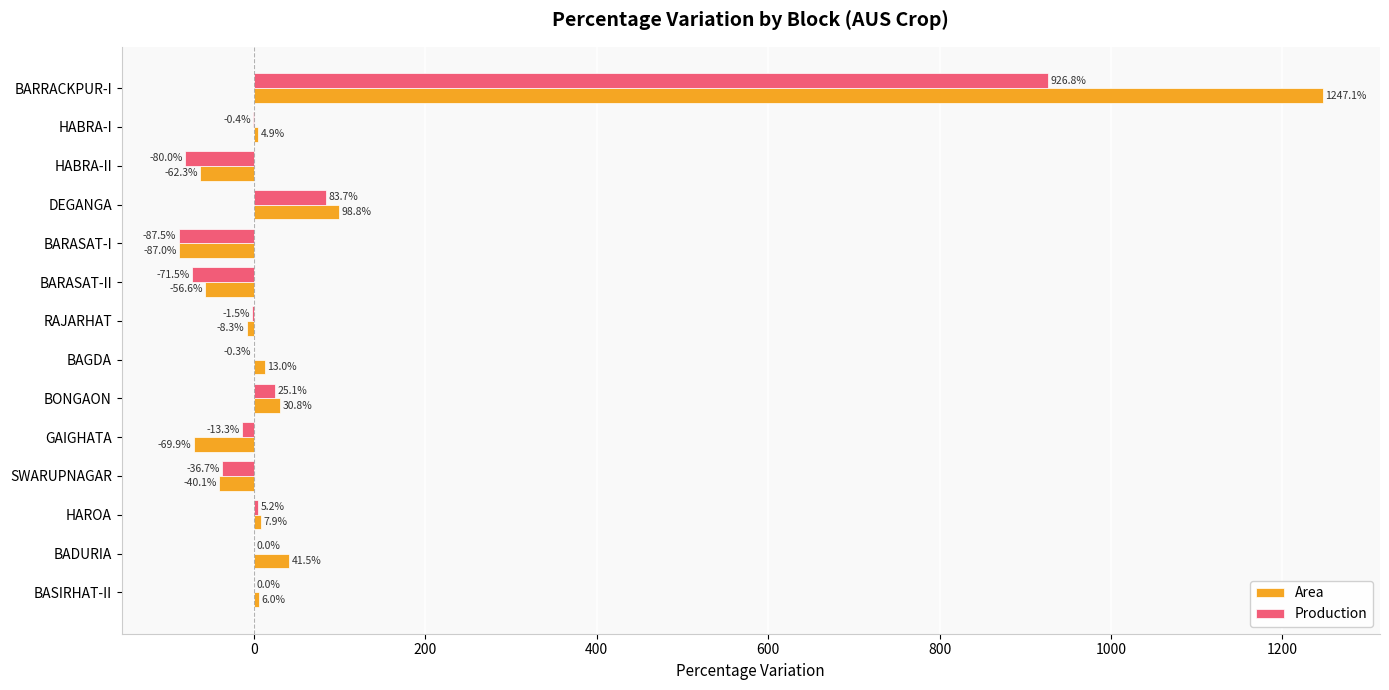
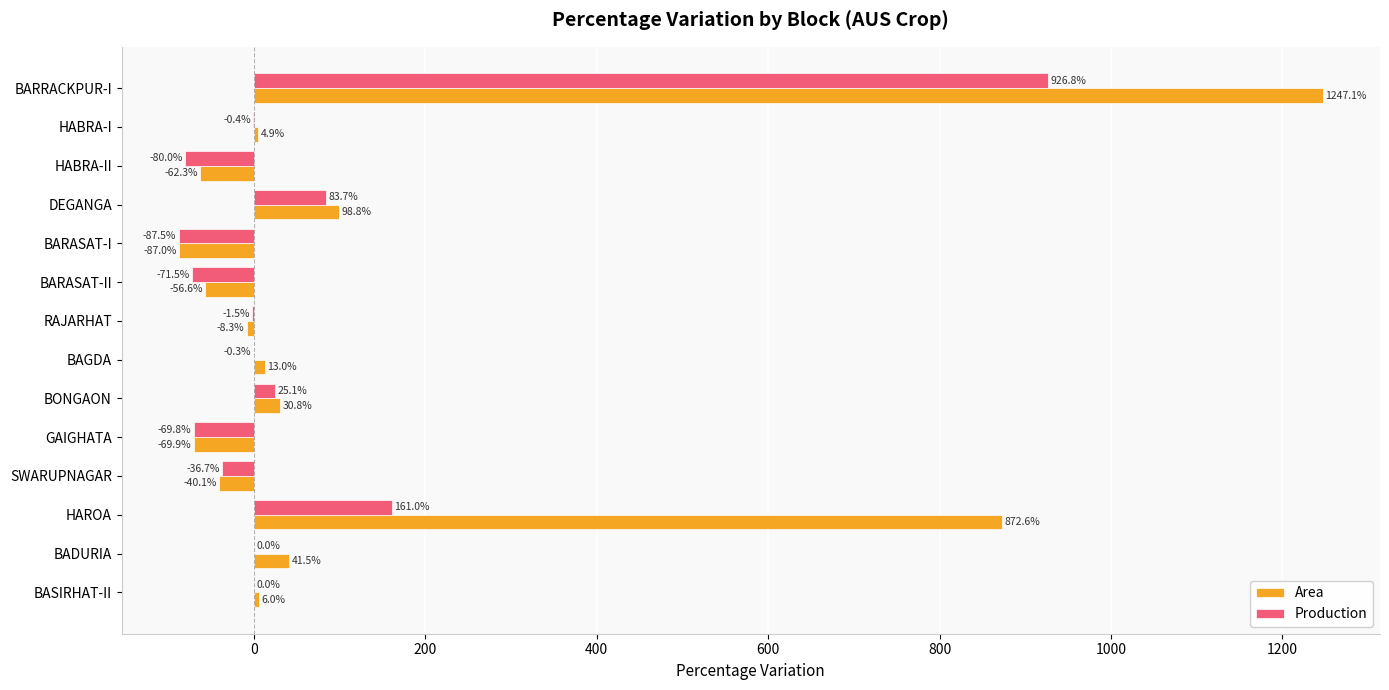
  {
    "Area": {
      "BARRACKPUR-I": "1247.1%",
      "HABRA-I": "4.9%",
      "HABRA-II": "-62.3%",
      "DEGANGA": "98.8%",
      "BARASAT-I": "-87.0%",
      "BARASAT-II": "-56.6%",
      "RAJARHAT": "-8.3%",
      "BAGDA": "13.0%",
      "BONGAON": "30.8%",
      "GAIGHATA": "-69.9%",
      "SWARUPNAGAR": "-40.1%",
-     "HAROA": "7.9%",
+     "HAROA": "872.6%",
      "BADURIA": "41.5%",
      "BASIRHAT-II": "6.0%"
    },
    "Production": {
      "BARRACKPUR-I": "926.8%",
      "HABRA-I": "-0.4%",
      "HABRA-II": "-80.0%",
      "DEGANGA": "83.7%",
      "BARASAT-I": "-87.5%",
      "BARASAT-II": "-71.5%",
      "RAJARHAT": "-1.5%",
      "BAGDA": "-0.3%",
      "BONGAON": "25.1%",
-     "GAIGHATA": "-13.3%",
+     "GAIGHATA": "-69.8%",
      "SWARUPNAGAR": "-36.7%",
-     "HAROA": "5.2%",
+     "HAROA": "161.0%",
      "BADURIA": "0.0%",
      "BASIRHAT-II": "0.0%"
    }
  }
